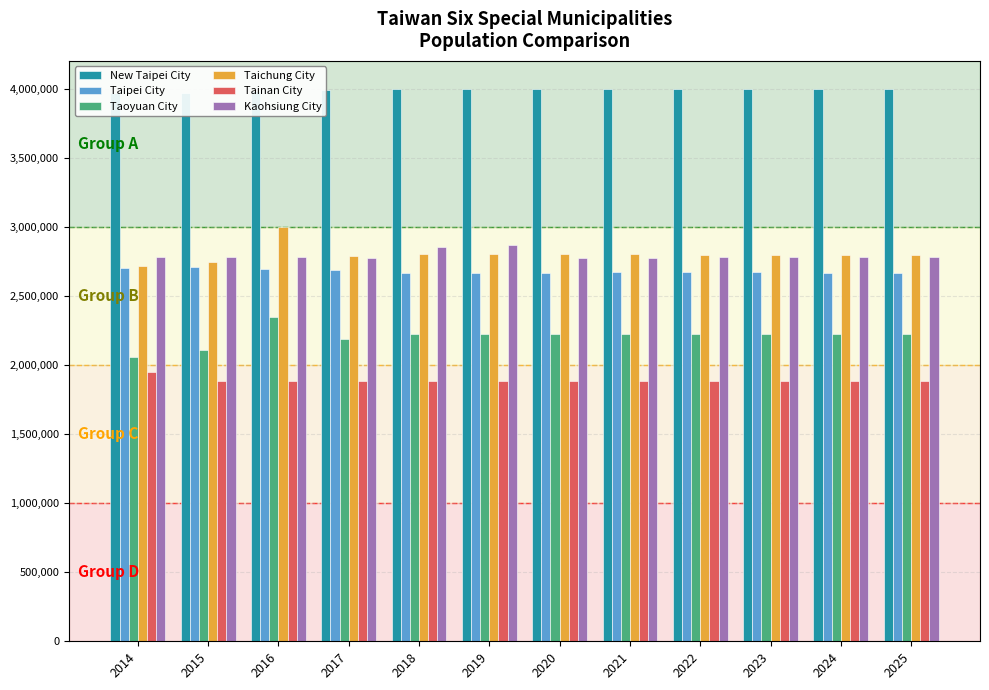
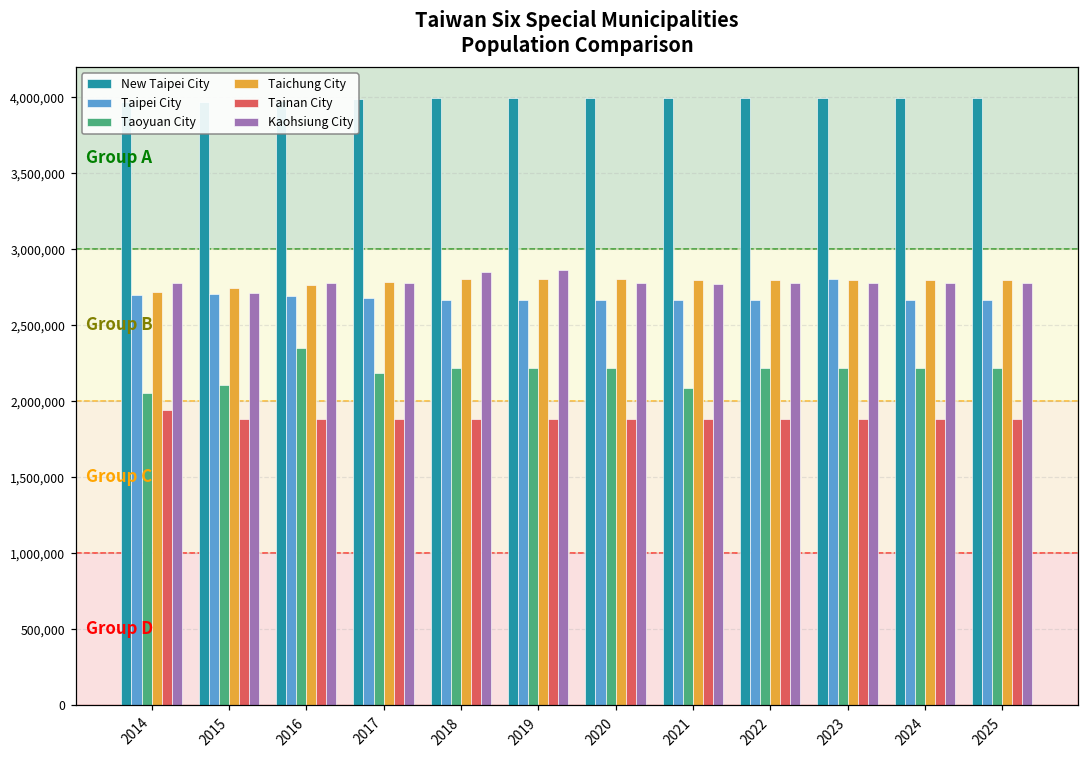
  {
    "New Taipei City": {
      "2018": "4,000,000",
      "2019": "4,000,000",
      "2020": "4,000,000",
      "2021": "4,000,000",
      "2022": "4,000,000",
      "2023": "4,000,000",
      "2024": "4,000,000",
      "2025": "4,000,000"
    },
    "Taipei City": {
      "2014": "2,700,000",
      "2015": "2,710,000",
      "2016": "2,700,000",
      "2017": "2,680,000",
      "2018": "2,670,000",
      "2019": "2,670,000",
      "2020": "2,670,000",
      "2021": "2,670,000",
      "2022": "2,670,000",
-     "2023": "2,670,000",
+     "2023": "2,800,000",
      "2024": "2,670,000",
      "2025": "2,670,000"
    },
    "Taoyuan City": {
      "2014": "2,060,000",
      "2015": "2,110,000",
      "2016": "2,350,000",
      "2017": "2,190,000",
      "2018": "2,220,000",
      "2019": "2,220,000",
      "2020": "2,220,000",
-     "2021": "2,220,000",
+     "2021": "2,090,000",
      "2022": "2,220,000",
      "2023": "2,220,000",
      "2024": "2,220,000",
      "2025": "2,220,000"
    },
    "Taichung City": {
      "2014": "2,720,000",
      "2015": "2,740,000",
-     "2016": "3,000,000",
+     "2016": "2,770,000",
      "2017": "2,790,000",
      "2018": "2,800,000",
      "2019": "2,800,000",
      "2020": "2,800,000",
      "2021": "2,800,000",
      "2022": "2,800,000",
      "2023": "2,800,000",
      "2024": "2,800,000",
      "2025": "2,800,000"
    },
    "Tainan City": {
      "2014": "1,950,000",
      "2015": "1,890,000",
      "2016": "1,890,000",
      "2017": "1,890,000",
      "2018": "1,880,000",
      "2019": "1,880,000",
      "2020": "1,880,000",
      "2021": "1,880,000",
      "2022": "1,880,000",
      "2023": "1,880,000",
      "2024": "1,880,000",
      "2025": "1,880,000"
    },
    "Kaohsiung City": {
      "2014": "2,780,000",
-     "2015": "2,780,000",
+     "2015": "2,710,000",
      "2016": "2,780,000",
      "2017": "2,780,000",
      "2018": "2,850,000",
      "2019": "2,870,000",
      "2020": "2,780,000",
      "2021": "2,770,000",
      "2022": "2,780,000",
      "2023": "2,780,000",
      "2024": "2,780,000",
      "2025": "2,780,000"
    }
  }
